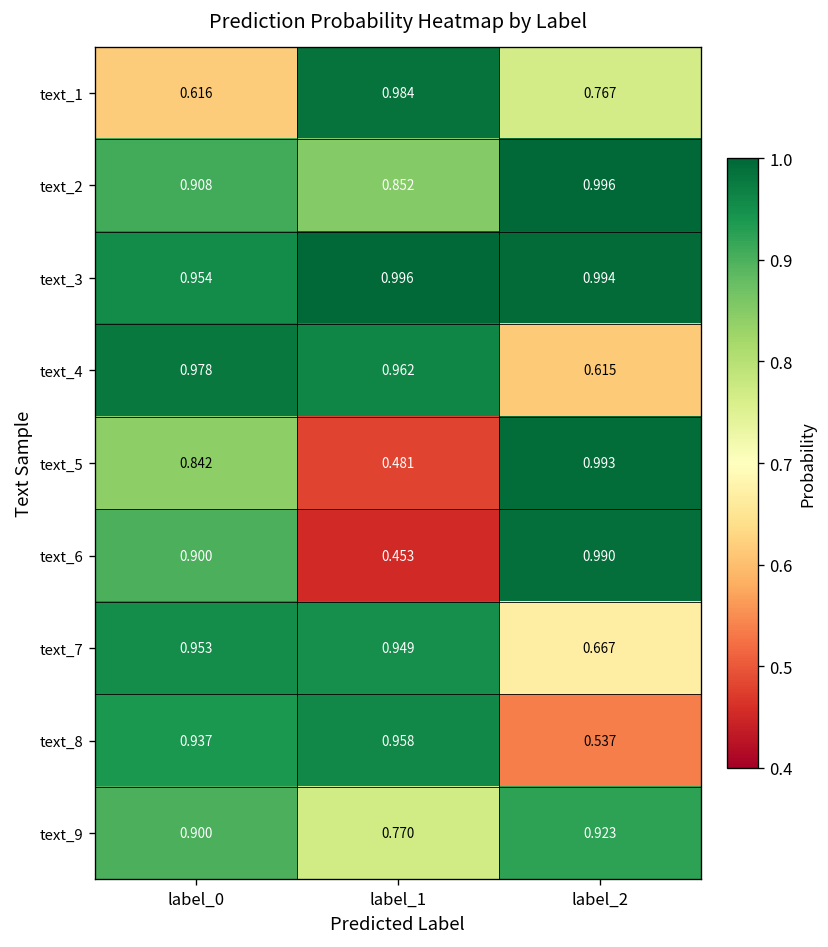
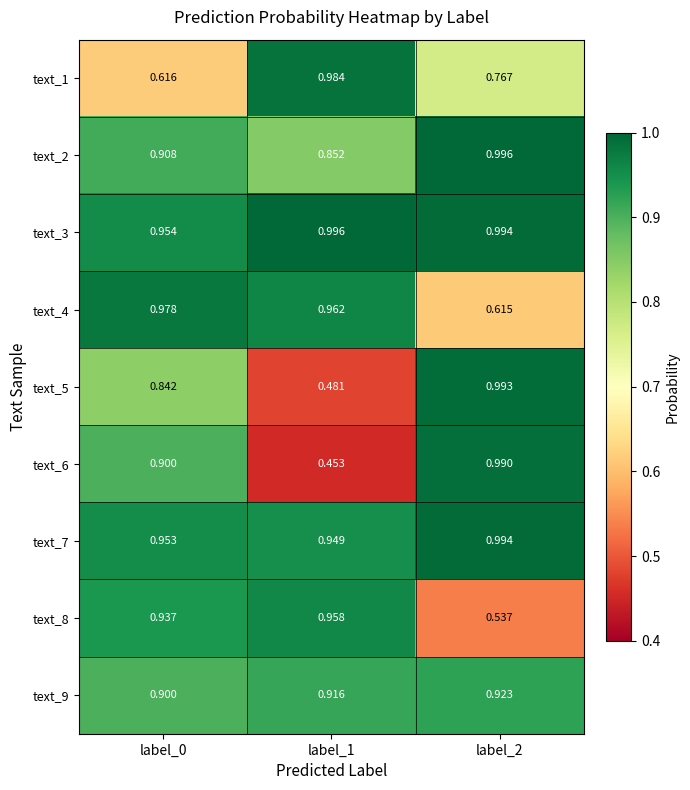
  {
    "text_1": {
      "label_0": 0.616,
      "label_1": 0.984,
      "label_2": 0.767
    },
    "text_2": {
      "label_0": 0.908,
      "label_1": 0.852,
      "label_2": 0.996
    },
    "text_3": {
      "label_0": 0.954,
      "label_1": 0.996,
      "label_2": 0.994
    },
    "text_4": {
      "label_0": 0.978,
      "label_1": 0.962,
      "label_2": 0.615
    },
    "text_5": {
      "label_0": 0.842,
      "label_1": 0.481,
      "label_2": 0.993
    },
    "text_6": {
      "label_0": 0.900,
      "label_1": 0.453,
      "label_2": 0.990
    },
    "text_7": {
      "label_0": 0.953,
      "label_1": 0.949,
-     "label_2": 0.667
+     "label_2": 0.994
    },
    "text_8": {
      "label_0": 0.937,
      "label_1": 0.958,
      "label_2": 0.537
    },
    "text_9": {
      "label_0": 0.900,
-     "label_1": 0.770,
+     "label_1": 0.916,
      "label_2": 0.923
    }
  }
